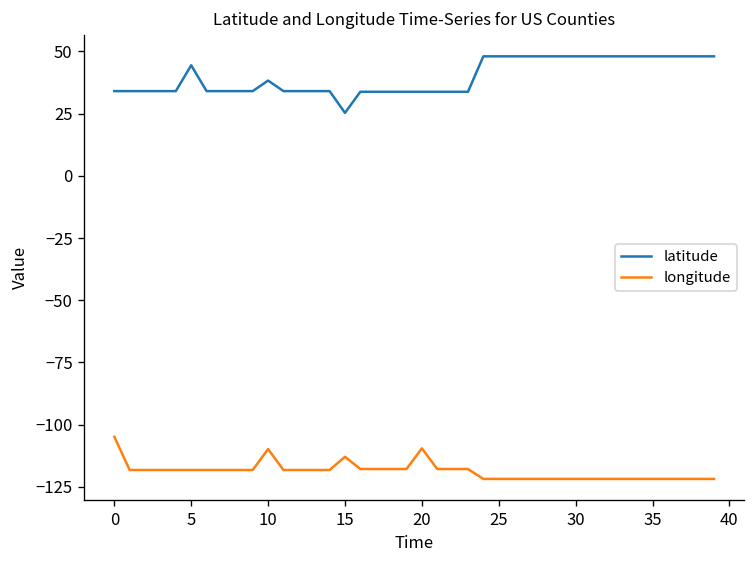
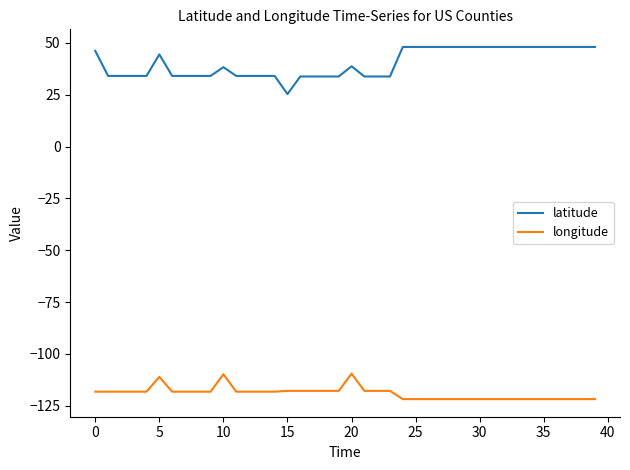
  {
    "latitude": {
-     "0": 34,
+     "0": 46,
      "5": 44,
      "10": 38,
      "15": 25,
-     "20": 34,
+     "20": 39,
      "25": 48,
      "30": 48,
      "35": 48
    },
    "longitude": {
-     "0": -105,
-     "5": -118,
+     "0": -118,
+     "5": -111,
      "10": -110,
-     "15": -113,
+     "15": -118,
      "20": -110,
      "25": -122,
      "30": -122,
      "35": -122
    }
  }
